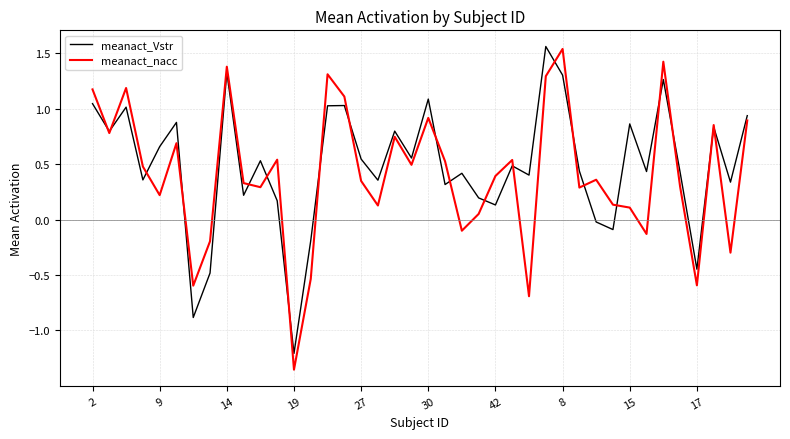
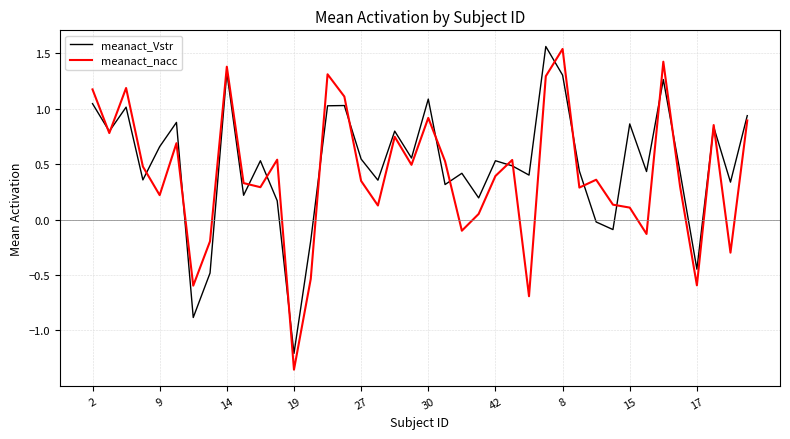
  {
    "meanact_Vstr": {
-     "42": 0.13,
+     "42": 0.53,
      "8": 1.30
    },
    "meanact_nacc": {
      "42": 0.39,
      "8": 1.54
    }
  }
